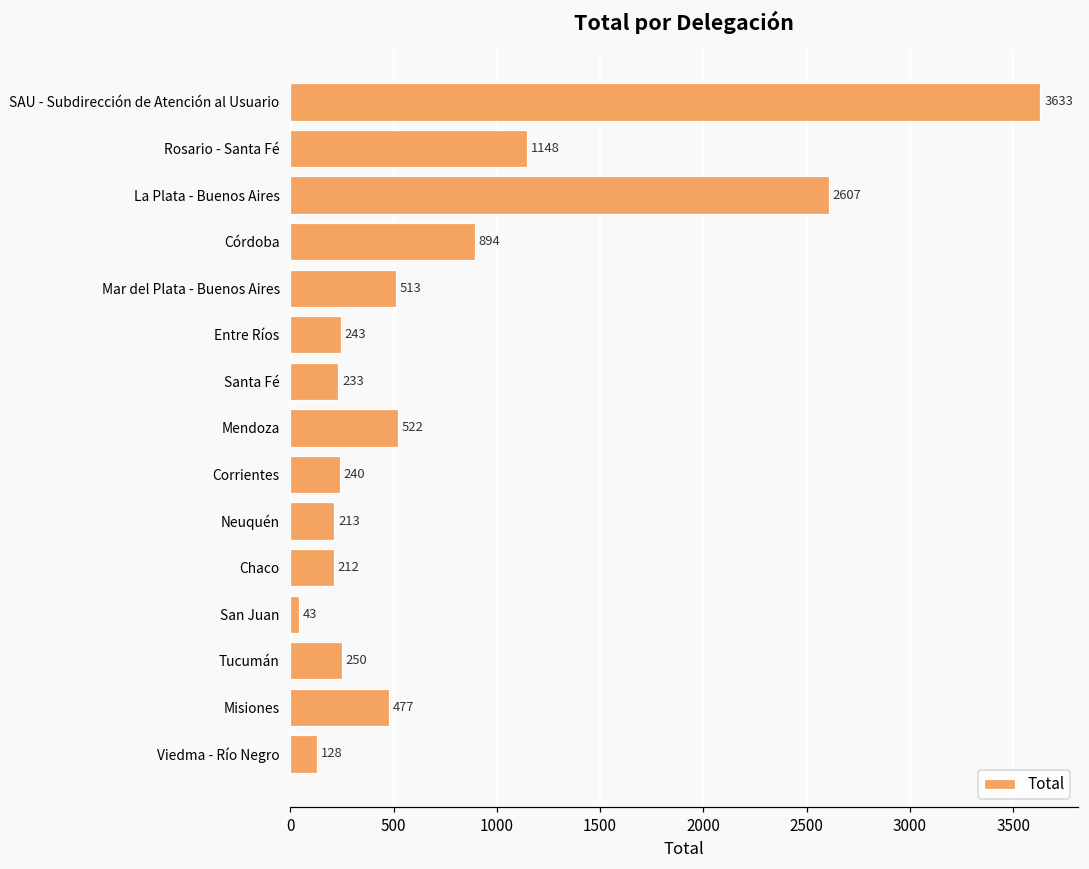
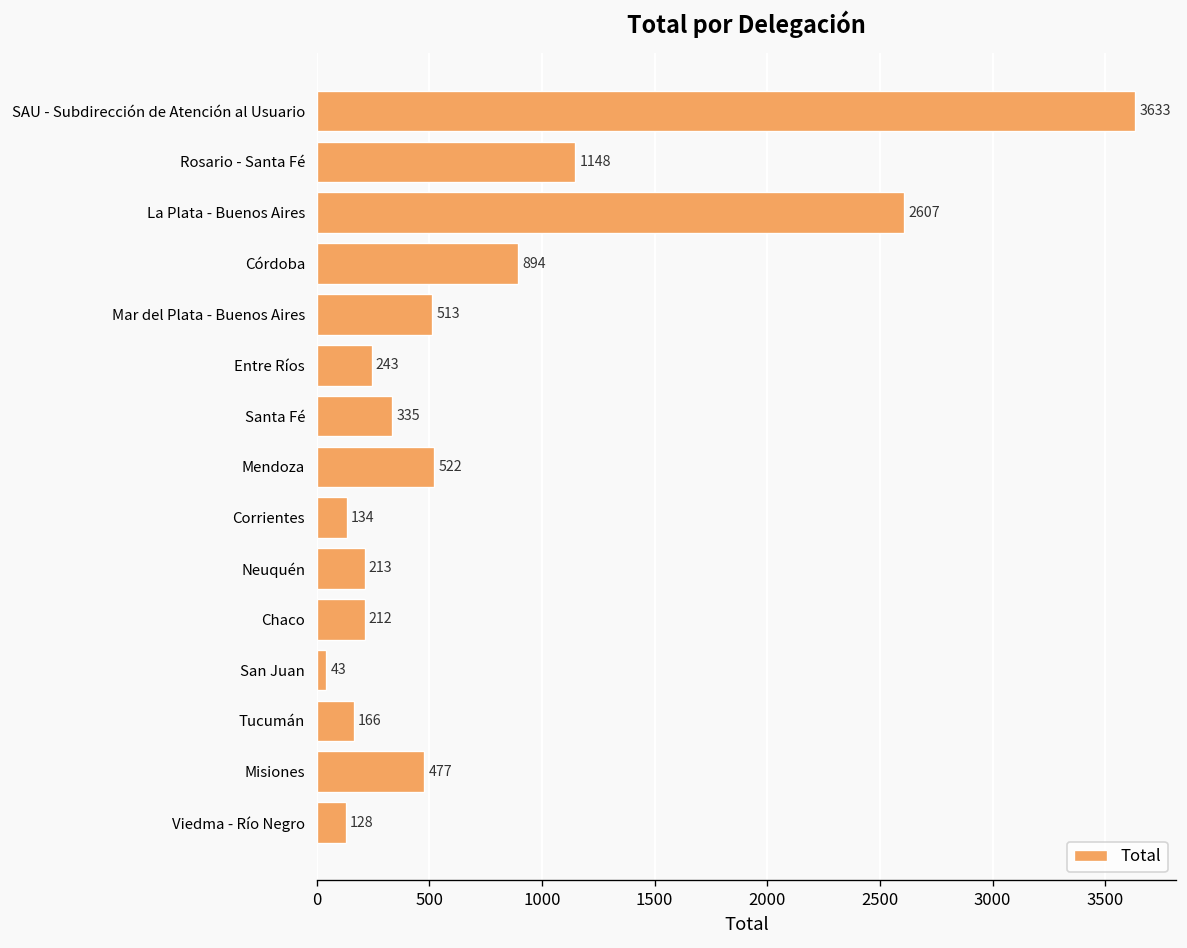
  {
    "SAU - Subdirección de Atención al Usuario": 3633,
    "Rosario - Santa Fé": 1148,
    "La Plata - Buenos Aires": 2607,
    "Córdoba": 894,
    "Mar del Plata - Buenos Aires": 513,
    "Entre Ríos": 243,
-   "Santa Fé": 233,
+   "Santa Fé": 335,
    "Mendoza": 522,
-   "Corrientes": 240,
+   "Corrientes": 134,
    "Neuquén": 213,
    "Chaco": 212,
    "San Juan": 43,
-   "Tucumán": 250,
+   "Tucumán": 166,
    "Misiones": 477,
    "Viedma - Río Negro": 128
  }
